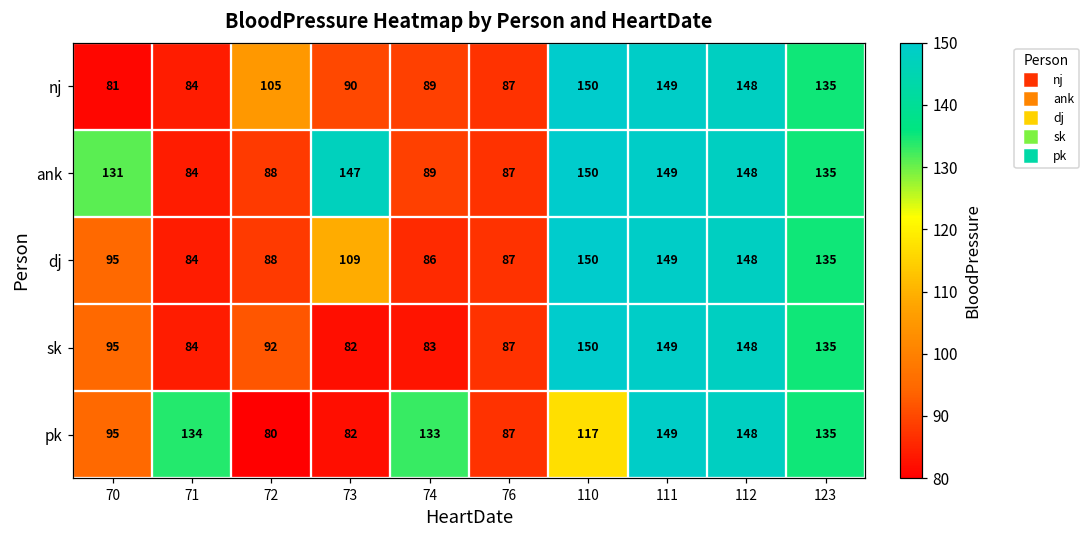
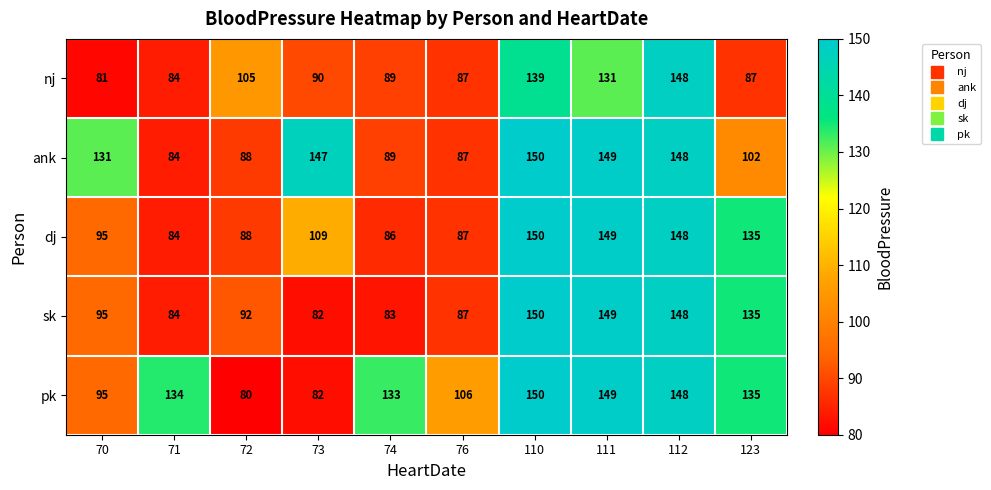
  {
    "nj": {
      "70": 81,
      "71": 84,
      "72": 105,
      "73": 90,
      "74": 89,
      "76": 87,
-     "110": 150,
-     "111": 149,
+     "110": 139,
+     "111": 131,
      "112": 148,
-     "123": 135
+     "123": 87
    },
    "ank": {
      "70": 131,
      "71": 84,
      "72": 88,
      "73": 147,
      "74": 89,
      "76": 87,
      "110": 150,
      "111": 149,
      "112": 148,
-     "123": 135
+     "123": 102
    },
    "dj": {
      "70": 95,
      "71": 84,
      "72": 88,
      "73": 109,
      "74": 86,
      "76": 87,
      "110": 150,
      "111": 149,
      "112": 148,
      "123": 135
    },
    "sk": {
      "70": 95,
      "71": 84,
      "72": 92,
      "73": 82,
      "74": 83,
      "76": 87,
      "110": 150,
      "111": 149,
      "112": 148,
      "123": 135
    },
    "pk": {
      "70": 95,
      "71": 134,
      "72": 80,
      "73": 82,
      "74": 133,
-     "76": 87,
-     "110": 117,
+     "76": 106,
+     "110": 150,
      "111": 149,
      "112": 148,
      "123": 135
    }
  }
